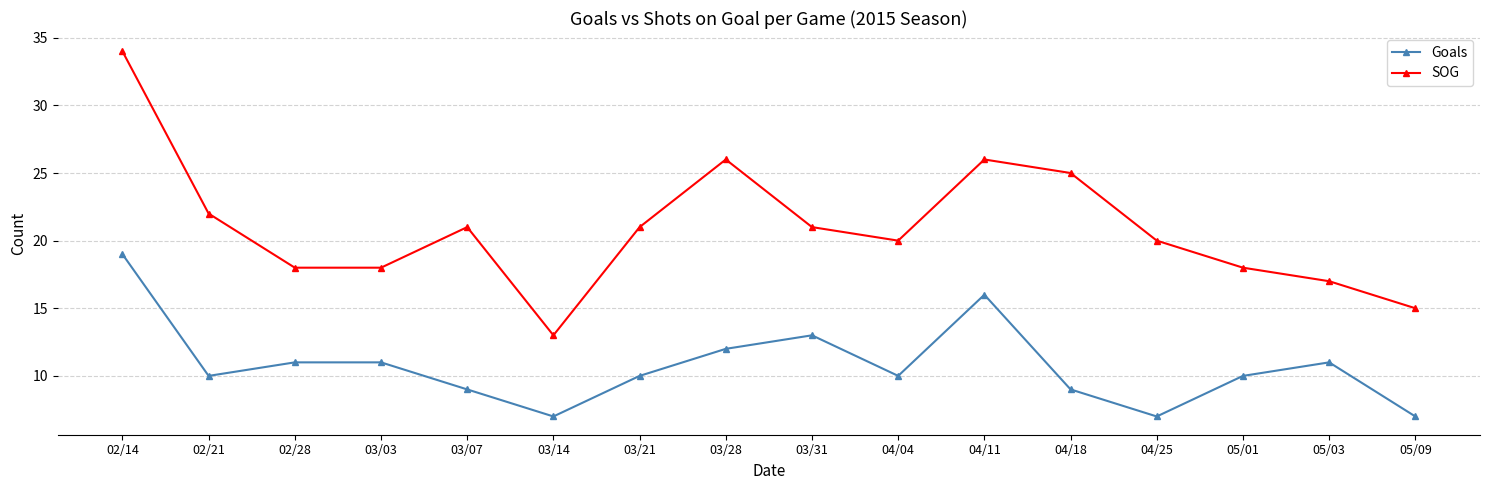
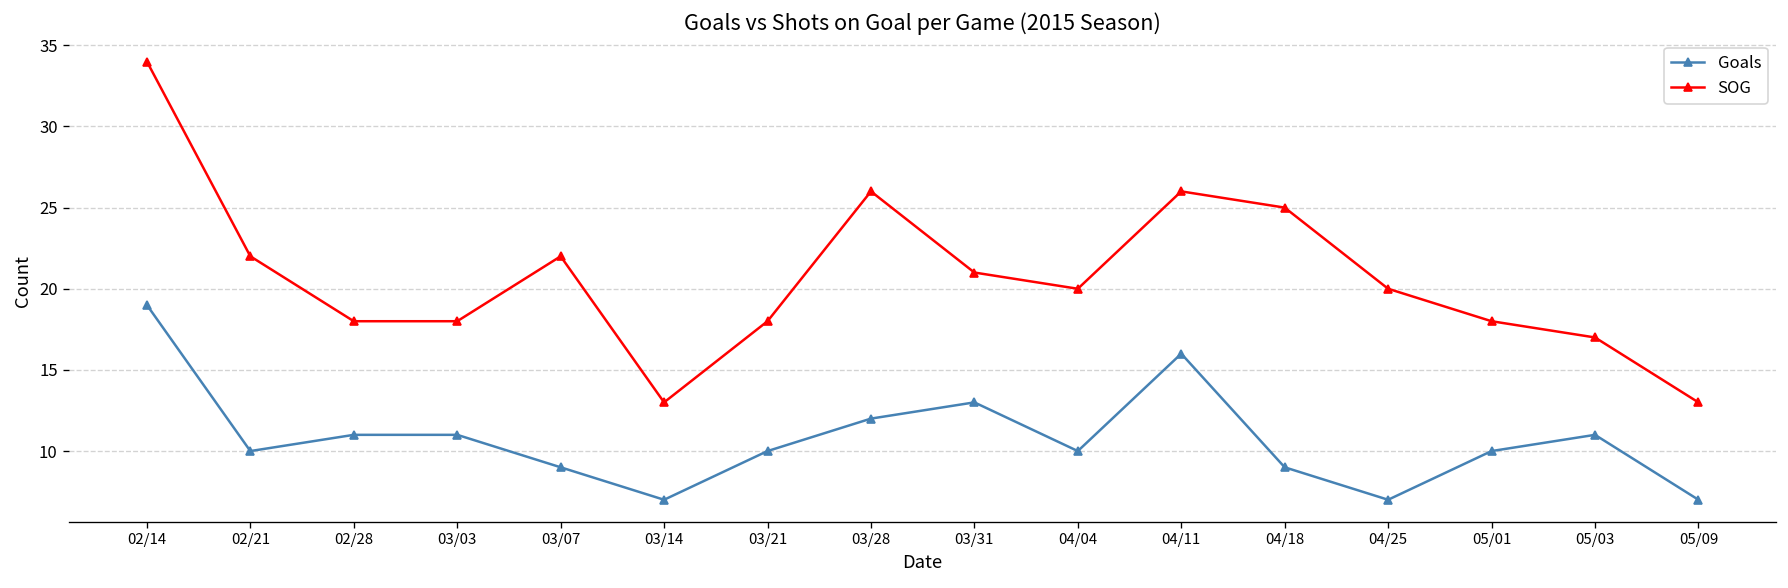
  {
    "Goals": {
      "02/14": 19,
      "02/21": 10,
      "02/28": 11,
      "03/03": 11,
      "03/07": 9,
      "03/14": 7,
      "03/21": 10,
      "03/28": 12,
      "03/31": 13,
      "04/04": 10,
      "04/11": 16,
      "04/18": 9,
      "04/25": 7,
      "05/01": 10,
      "05/03": 11,
      "05/09": 7
    },
    "SOG": {
      "02/14": 34,
      "02/21": 22,
      "02/28": 18,
      "03/03": 18,
-     "03/07": 21,
+     "03/07": 22,
      "03/14": 13,
-     "03/21": 21,
+     "03/21": 18,
      "03/28": 26,
      "03/31": 21,
      "04/04": 20,
      "04/11": 26,
      "04/18": 25,
      "04/25": 20,
      "05/01": 18,
      "05/03": 17,
-     "05/09": 15
+     "05/09": 13
    }
  }
